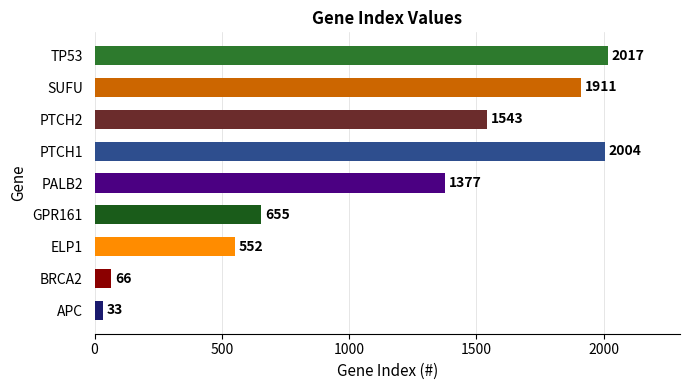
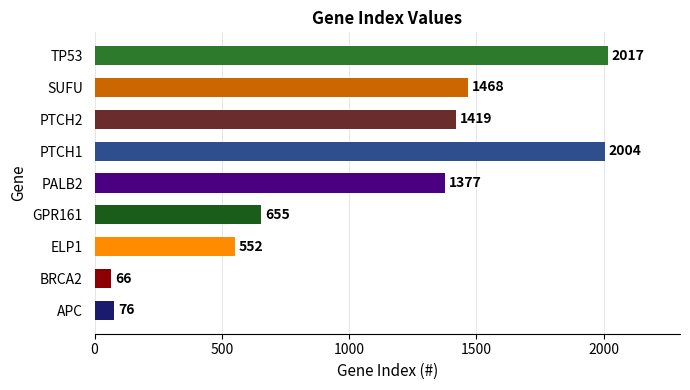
  {
    "TP53": 2017,
-   "SUFU": 1911,
-   "PTCH2": 1543,
+   "SUFU": 1468,
+   "PTCH2": 1419,
    "PTCH1": 2004,
    "PALB2": 1377,
    "GPR161": 655,
    "ELP1": 552,
    "BRCA2": 66,
-   "APC": 33
+   "APC": 76
  }
